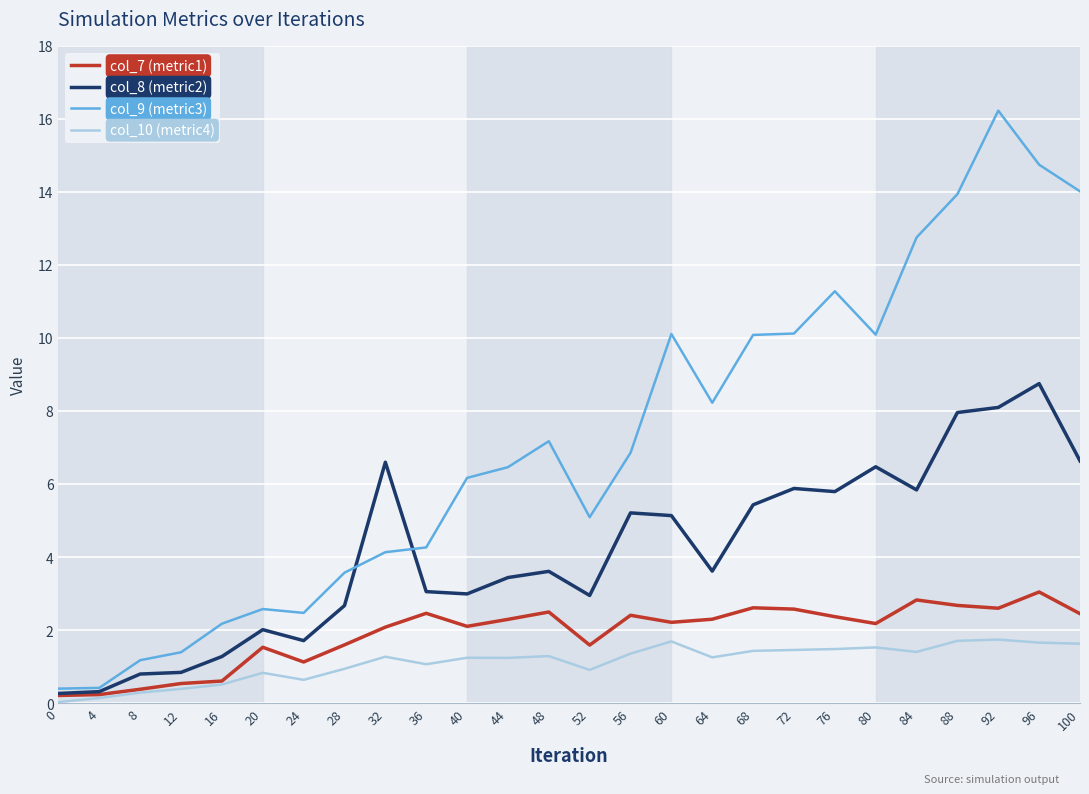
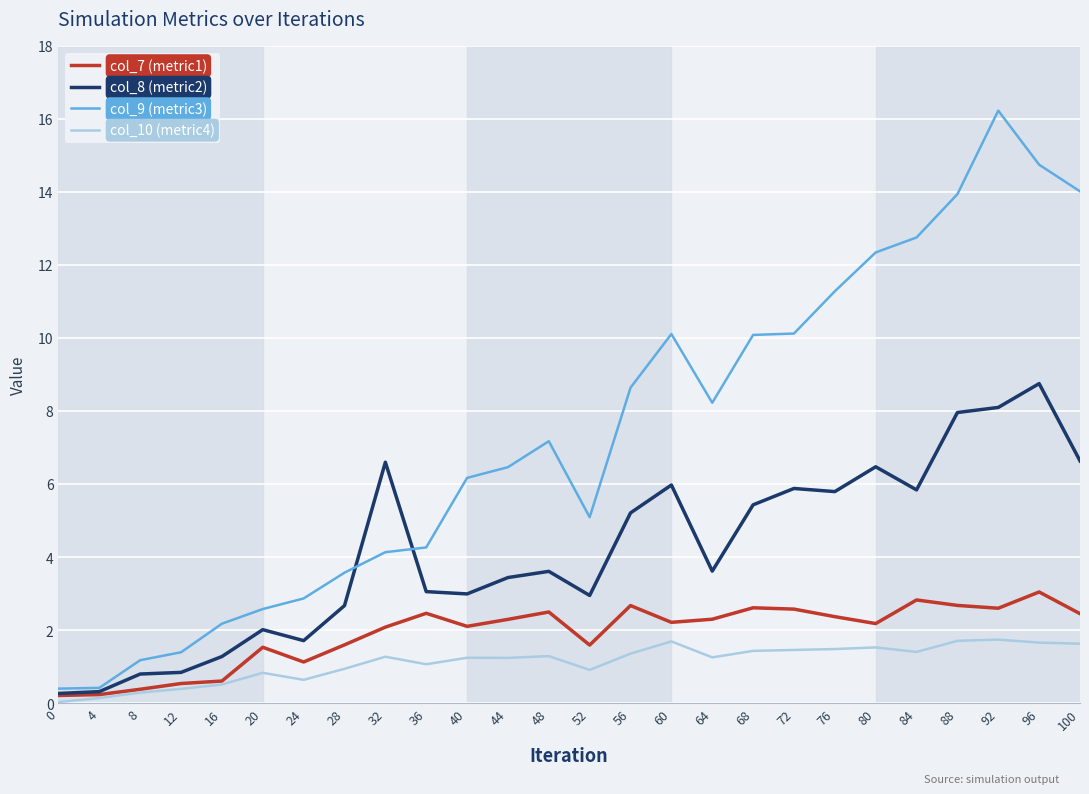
  {
    "col_7 (metric1)": {
      "4": 0.2,
      "8": 0.4,
      "12": 0.5,
      "16": 0.6,
      "20": 1.5,
      "24": 1.1,
      "28": 1.6,
      "32": 2.1,
      "36": 2.5,
      "40": 2.1,
      "44": 2.3,
      "48": 2.5,
      "52": 1.6,
-     "56": 2.4,
+     "56": 2.7,
      "60": 2.2,
      "64": 2.3,
      "68": 2.6,
      "72": 2.6,
      "76": 2.4,
      "80": 2.2,
      "84": 2.8,
      "88": 2.7,
      "92": 2.6,
      "96": 3.0,
      "100": 2.5
    },
    "col_8 (metric2)": {
      "4": 0.3,
      "8": 0.8,
      "12": 0.8,
      "16": 1.3,
      "20": 2.0,
      "24": 1.7,
      "28": 2.7,
      "32": 6.6,
      "36": 3.1,
      "40": 3.0,
      "44": 3.4,
      "48": 3.6,
      "52": 2.9,
      "56": 5.2,
-     "60": 5.1,
+     "60": 6.0,
      "64": 3.6,
      "68": 5.4,
      "72": 5.9,
      "76": 5.8,
      "80": 6.5,
      "84": 5.8,
      "88": 8.0,
      "92": 8.1,
      "96": 8.8,
      "100": 6.6
    },
    "col_9 (metric3)": {
      "0": 0.4,
      "4": 0.4,
      "8": 1.2,
      "12": 1.4,
      "16": 2.2,
      "20": 2.6,
-     "24": 2.5,
+     "24": 2.9,
      "28": 3.6,
      "32": 4.1,
      "36": 4.3,
      "40": 6.2,
      "44": 6.5,
      "48": 7.2,
      "52": 5.1,
-     "56": 6.9,
+     "56": 8.6,
      "60": 10.1,
      "64": 8.2,
      "68": 10.1,
      "72": 10.1,
      "76": 11.3,
-     "80": 10.1,
+     "80": 12.3,
      "84": 12.8,
      "88": 13.9,
      "92": 16.2,
      "96": 14.7,
      "100": 14.0
    },
    "col_10 (metric4)": {
      "0": 0.0,
      "4": 0.1,
      "8": 0.3,
      "12": 0.4,
      "16": 0.5,
      "20": 0.8,
      "24": 0.6,
      "28": 0.9,
      "32": 1.3,
      "36": 1.1,
      "40": 1.2,
      "44": 1.2,
      "48": 1.3,
      "52": 0.9,
      "56": 1.4,
      "60": 1.7,
      "64": 1.3,
      "68": 1.4,
      "72": 1.5,
      "76": 1.5,
      "80": 1.5,
      "84": 1.4,
      "88": 1.7,
      "92": 1.7,
      "96": 1.7,
      "100": 1.6
    }
  }
